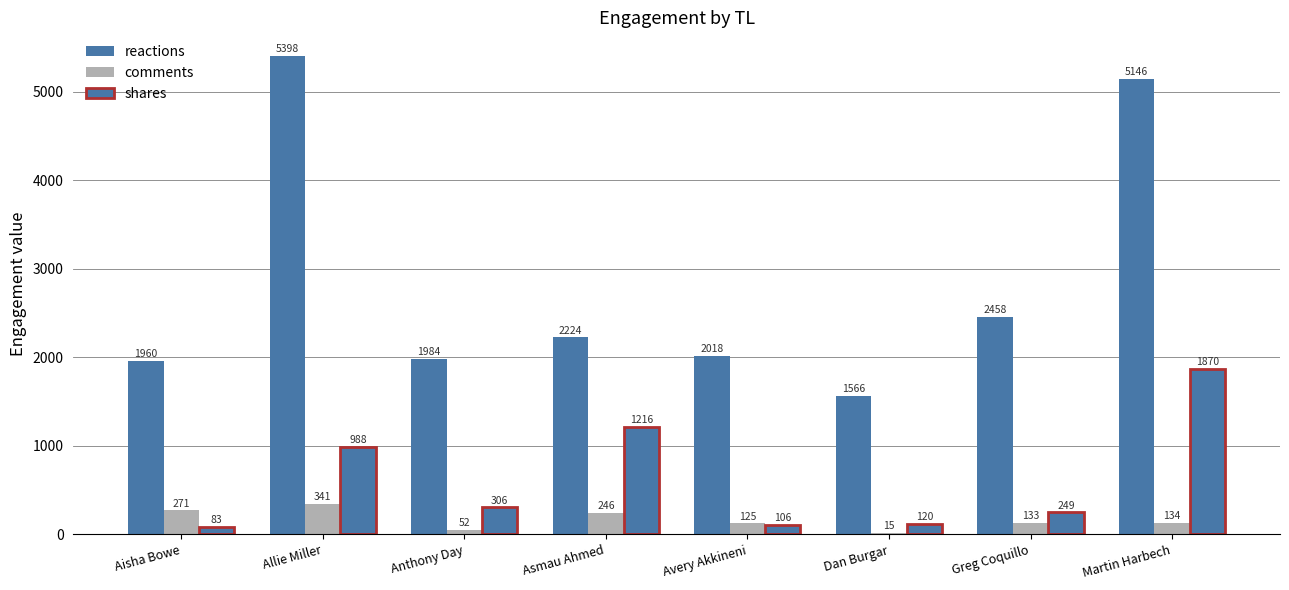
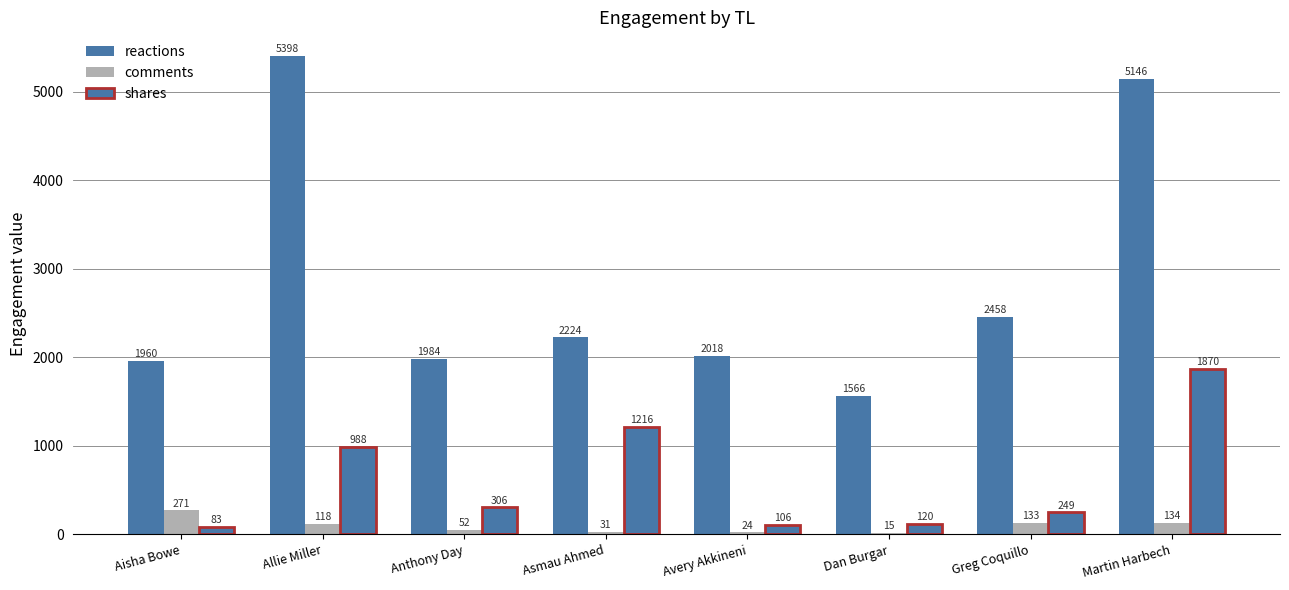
  {
    "comments": {
      "Aisha Bowe": 271,
-     "Allie Miller": 341,
+     "Allie Miller": 118,
      "Anthony Day": 52,
-     "Asmau Ahmed": 246,
-     "Avery Akkineni": 125,
+     "Asmau Ahmed": 31,
+     "Avery Akkineni": 24,
      "Dan Burgar": 15,
      "Greg Coquillo": 133,
      "Martin Harbech": 134
    }
  }
